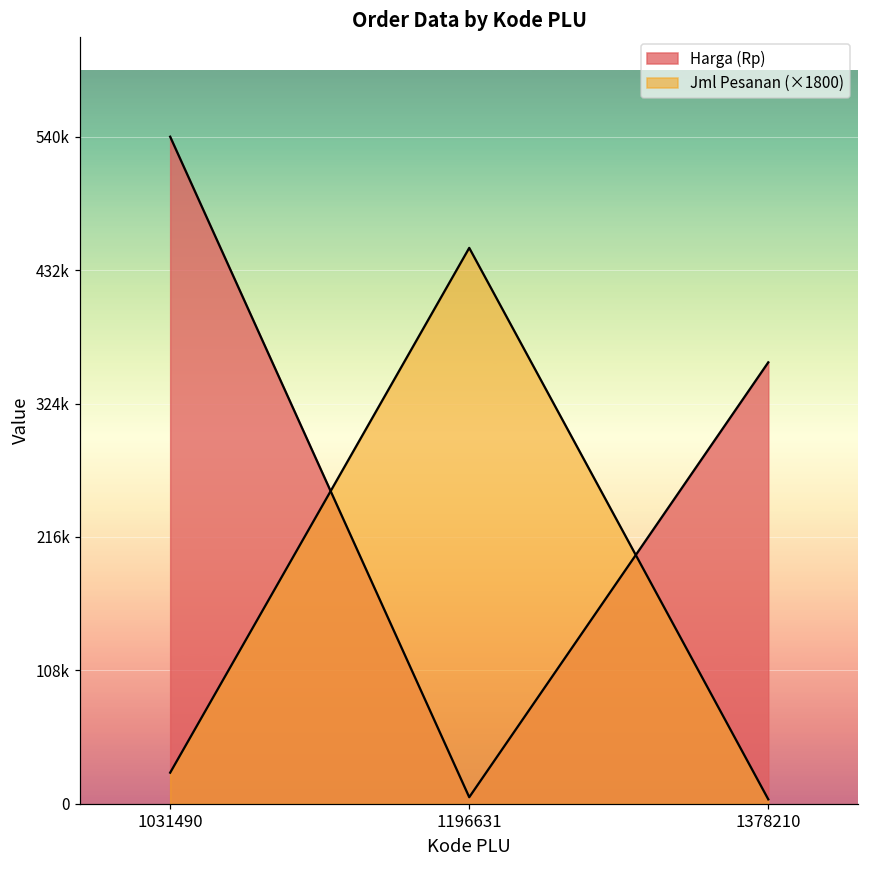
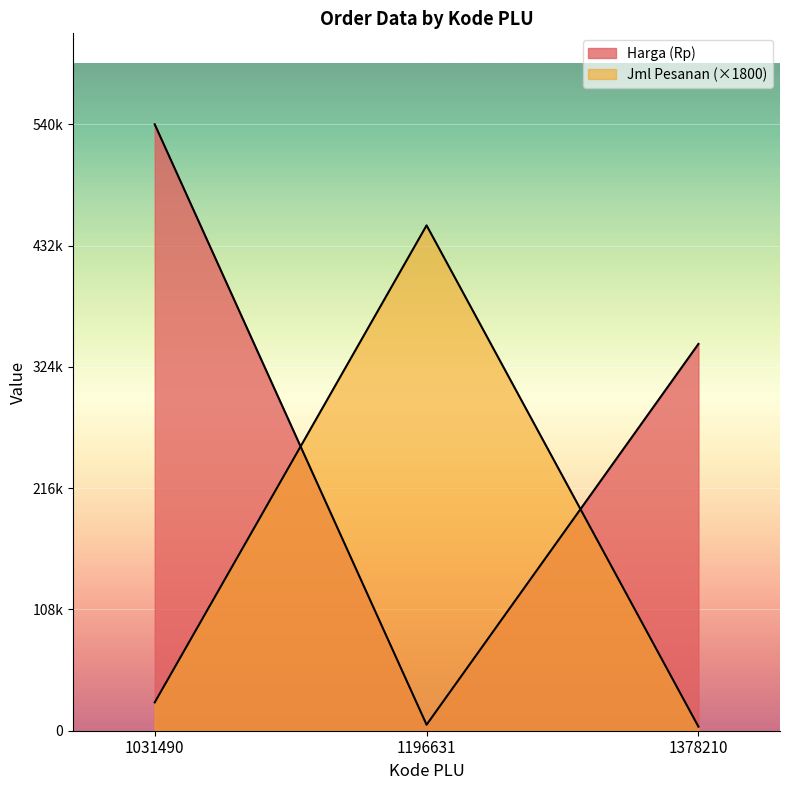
  {
    "Harga (Rp)": {
      "1031490": 540000,
      "1196631": 5000,
-     "1378210": 357000
+     "1378210": 344000
    },
    "Jml Pesanan (×1800)": {
      "1031490": 25000,
      "1196631": 450000,
      "1378210": 4000
    }
  }
